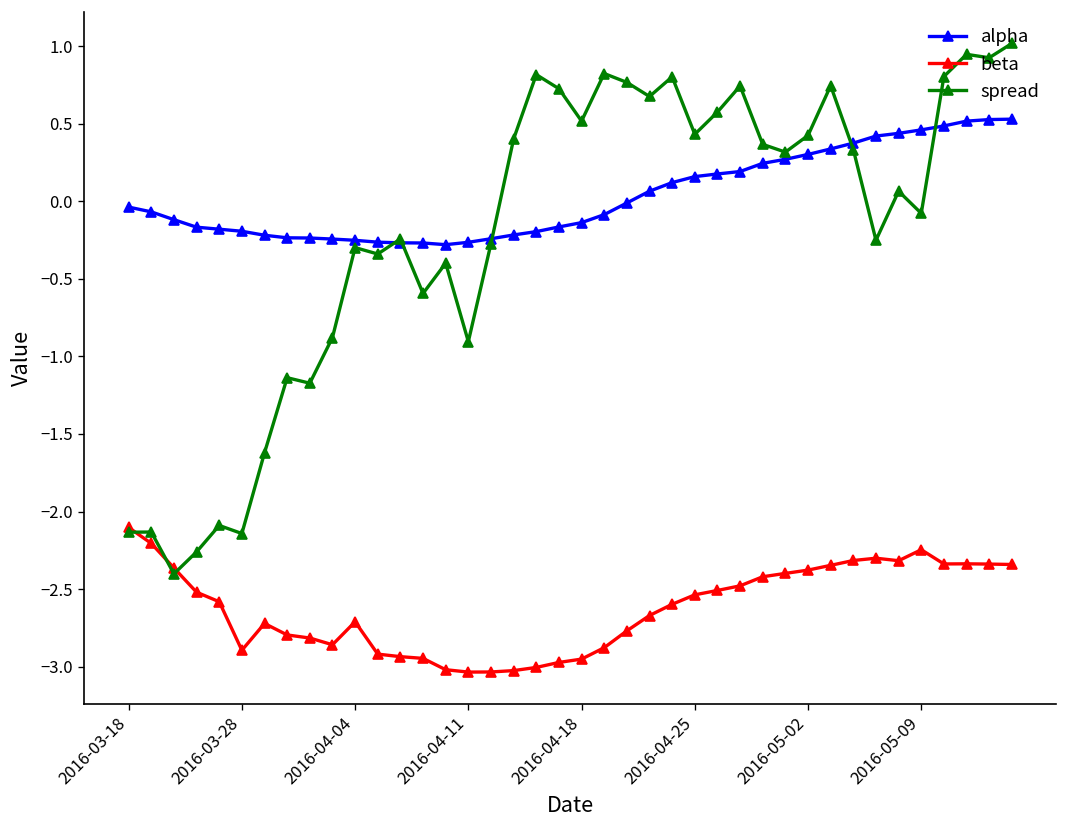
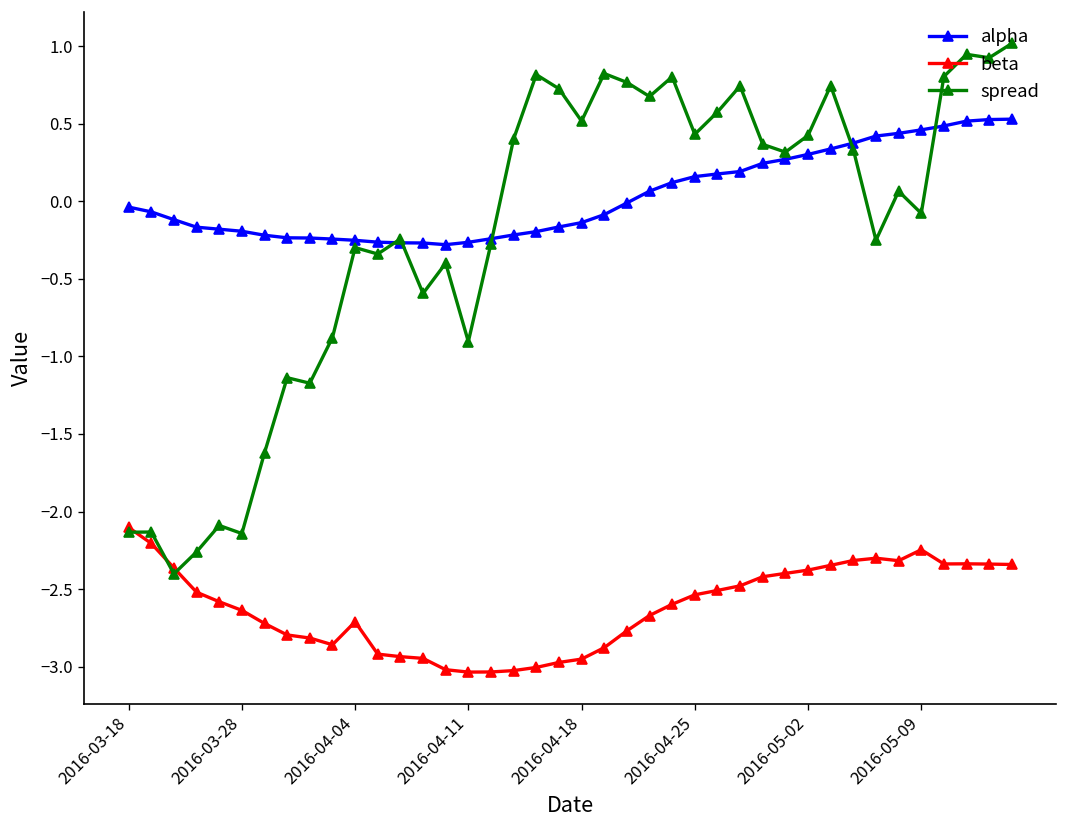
  {
    "alpha": {
      "2016-03-18": -0.04,
      "2016-03-28": -0.19,
      "2016-04-04": -0.25,
      "2016-04-11": -0.26,
      "2016-04-18": -0.14,
      "2016-04-25": 0.16,
      "2016-05-02": 0.30,
      "2016-05-09": 0.46
    },
    "beta": {
      "2016-03-18": -2.10,
-     "2016-03-28": -2.89,
+     "2016-03-28": -2.64,
      "2016-04-04": -2.71,
      "2016-04-11": -3.03,
      "2016-04-18": -2.95,
      "2016-04-25": -2.54,
      "2016-05-02": -2.38,
      "2016-05-09": -2.25
    },
    "spread": {
      "2016-03-18": -2.13,
      "2016-03-28": -2.14,
      "2016-04-04": -0.30,
      "2016-04-11": -0.90,
      "2016-04-18": 0.52,
      "2016-04-25": 0.43,
      "2016-05-02": 0.42,
      "2016-05-09": -0.08
    }
  }
